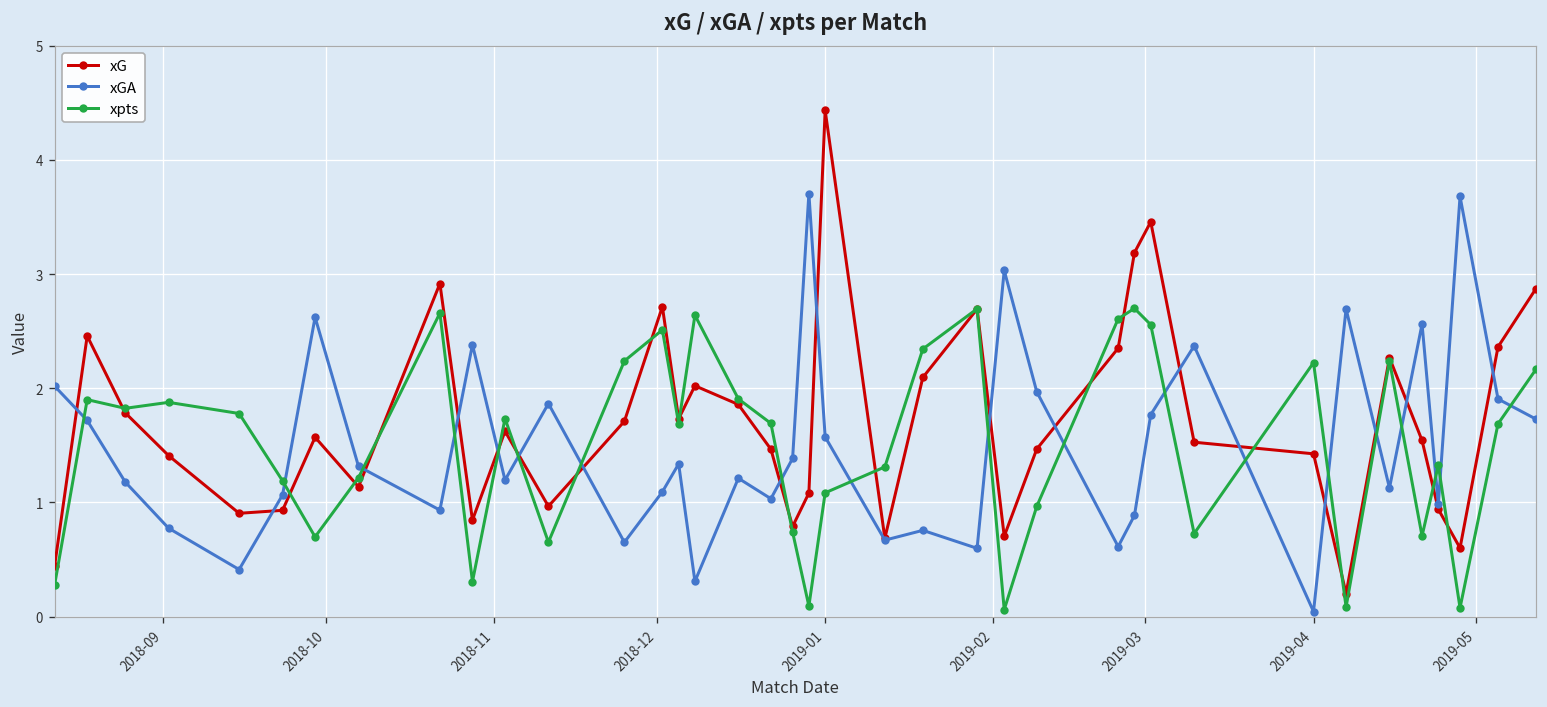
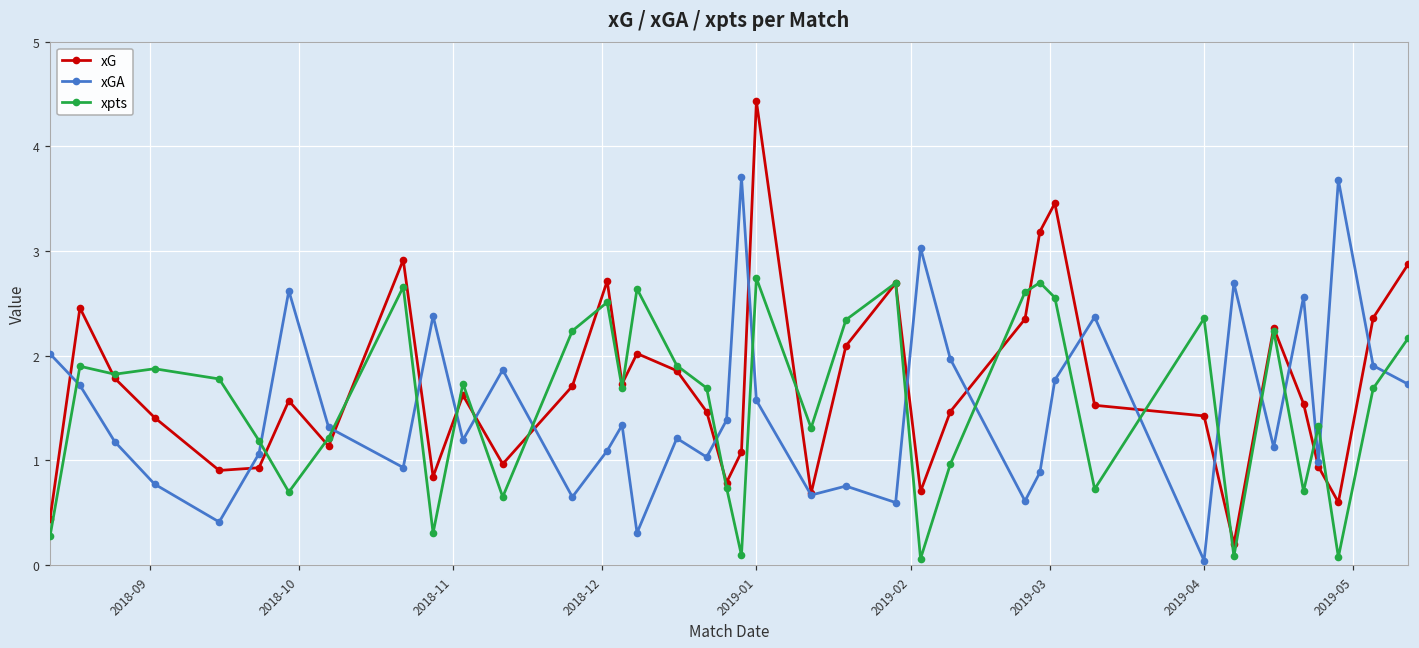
  {
    "xG": {
      "2019-01": 4.4,
      "2019-04": 1.4
    },
    "xGA": {
      "2019-01": 1.6,
      "2019-04": 0.0
    },
    "xpts": {
-     "2019-01": 1.1,
-     "2019-04": 2.2
+     "2019-01": 2.7,
+     "2019-04": 2.4
    }
  }
